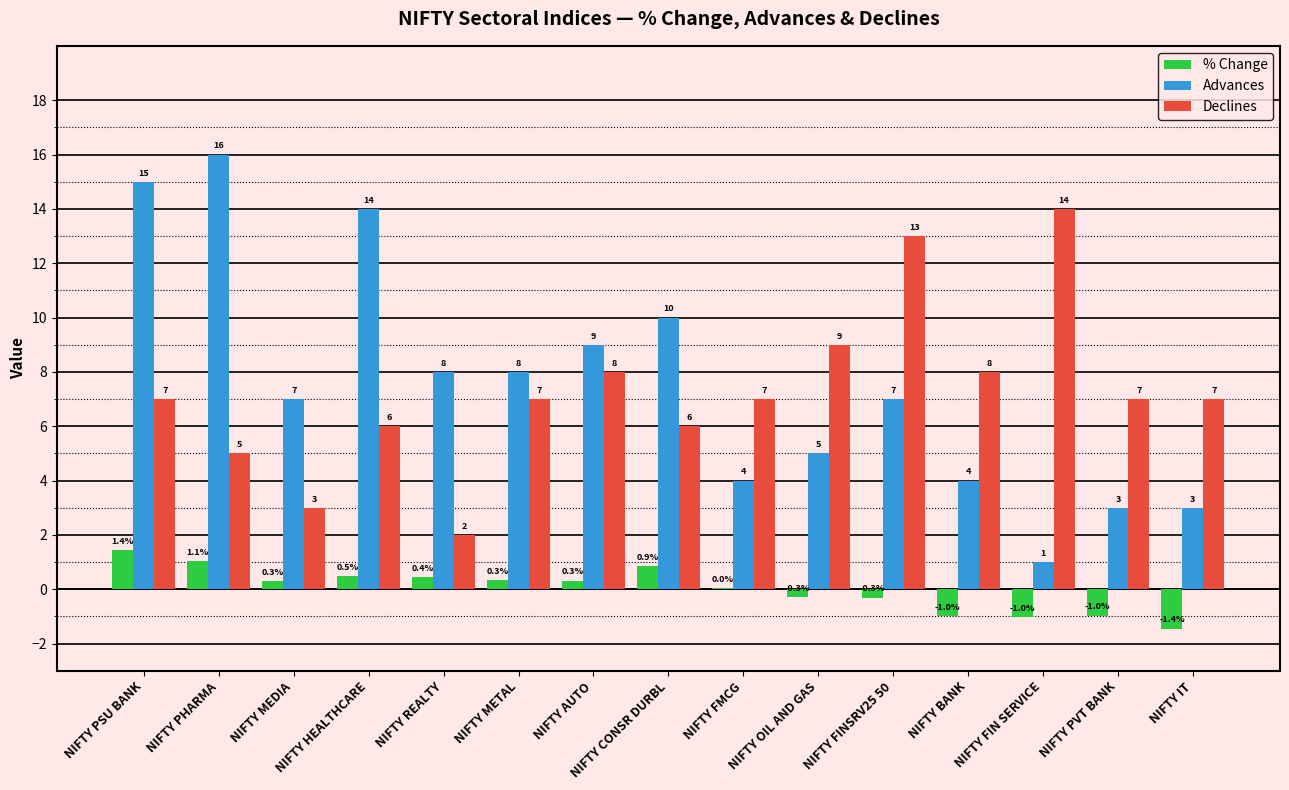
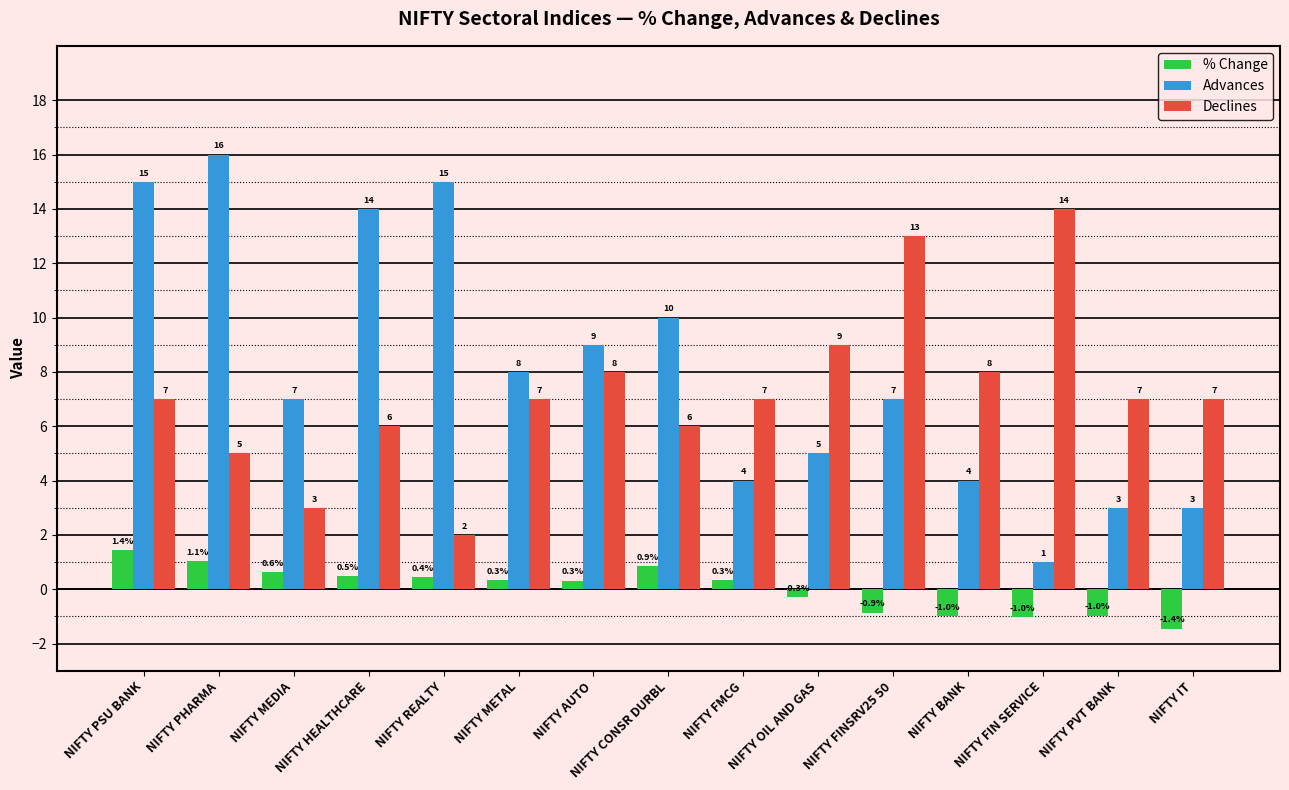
  {
    "% Change": {
      "NIFTY PSU BANK": "1.4%",
      "NIFTY PHARMA": "1.1%",
-     "NIFTY MEDIA": "0.3%",
+     "NIFTY MEDIA": "0.6%",
      "NIFTY HEALTHCARE": "0.5%",
      "NIFTY REALTY": "0.4%",
      "NIFTY METAL": "0.3%",
      "NIFTY AUTO": "0.3%",
      "NIFTY CONSR DURBL": "0.9%",
-     "NIFTY FMCG": "0.0%",
+     "NIFTY FMCG": "0.3%",
      "NIFTY OIL AND GAS": "-0.3%",
-     "NIFTY FINSRV25 50": "-0.3%",
+     "NIFTY FINSRV25 50": "-0.9%",
      "NIFTY BANK": "-1.0%",
      "NIFTY FIN SERVICE": "-1.0%",
      "NIFTY PVT BANK": "-1.0%",
      "NIFTY IT": "-1.4%"
    },
    "Advances": {
      "NIFTY PSU BANK": "15",
      "NIFTY PHARMA": "16",
      "NIFTY MEDIA": "7",
      "NIFTY HEALTHCARE": "14",
-     "NIFTY REALTY": "8",
+     "NIFTY REALTY": "15",
      "NIFTY METAL": "8",
      "NIFTY AUTO": "9",
      "NIFTY CONSR DURBL": "10",
      "NIFTY FMCG": "4",
      "NIFTY OIL AND GAS": "5",
      "NIFTY FINSRV25 50": "7",
      "NIFTY BANK": "4",
      "NIFTY FIN SERVICE": "1",
      "NIFTY PVT BANK": "3",
      "NIFTY IT": "3"
    },
    "Declines": {
      "NIFTY PSU BANK": "7",
      "NIFTY PHARMA": "5",
      "NIFTY MEDIA": "3",
      "NIFTY HEALTHCARE": "6",
      "NIFTY REALTY": "2",
      "NIFTY METAL": "7",
      "NIFTY AUTO": "8",
      "NIFTY CONSR DURBL": "6",
      "NIFTY FMCG": "7",
      "NIFTY OIL AND GAS": "9",
      "NIFTY FINSRV25 50": "13",
      "NIFTY BANK": "8",
      "NIFTY FIN SERVICE": "14",
      "NIFTY PVT BANK": "7",
      "NIFTY IT": "7"
    }
  }
